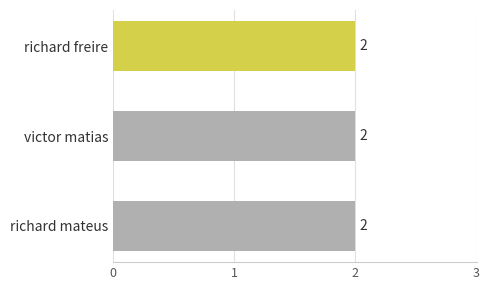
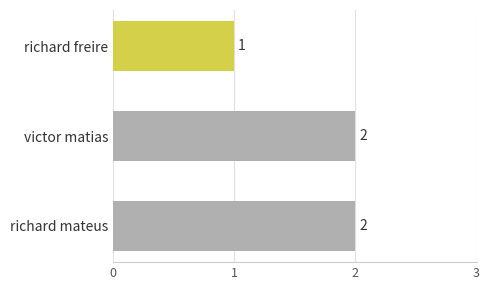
  {
-   "richard freire": 2,
+   "richard freire": 1,
    "victor matias": 2,
    "richard mateus": 2
  }
